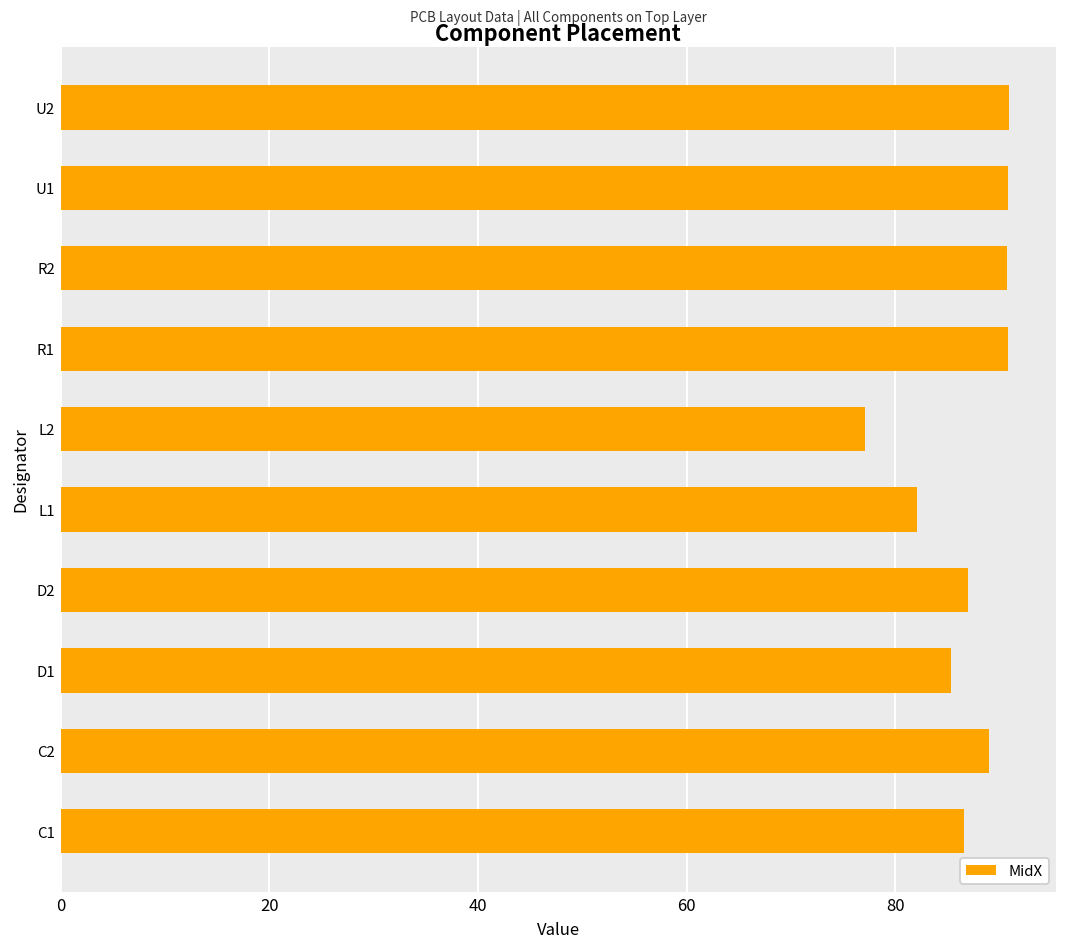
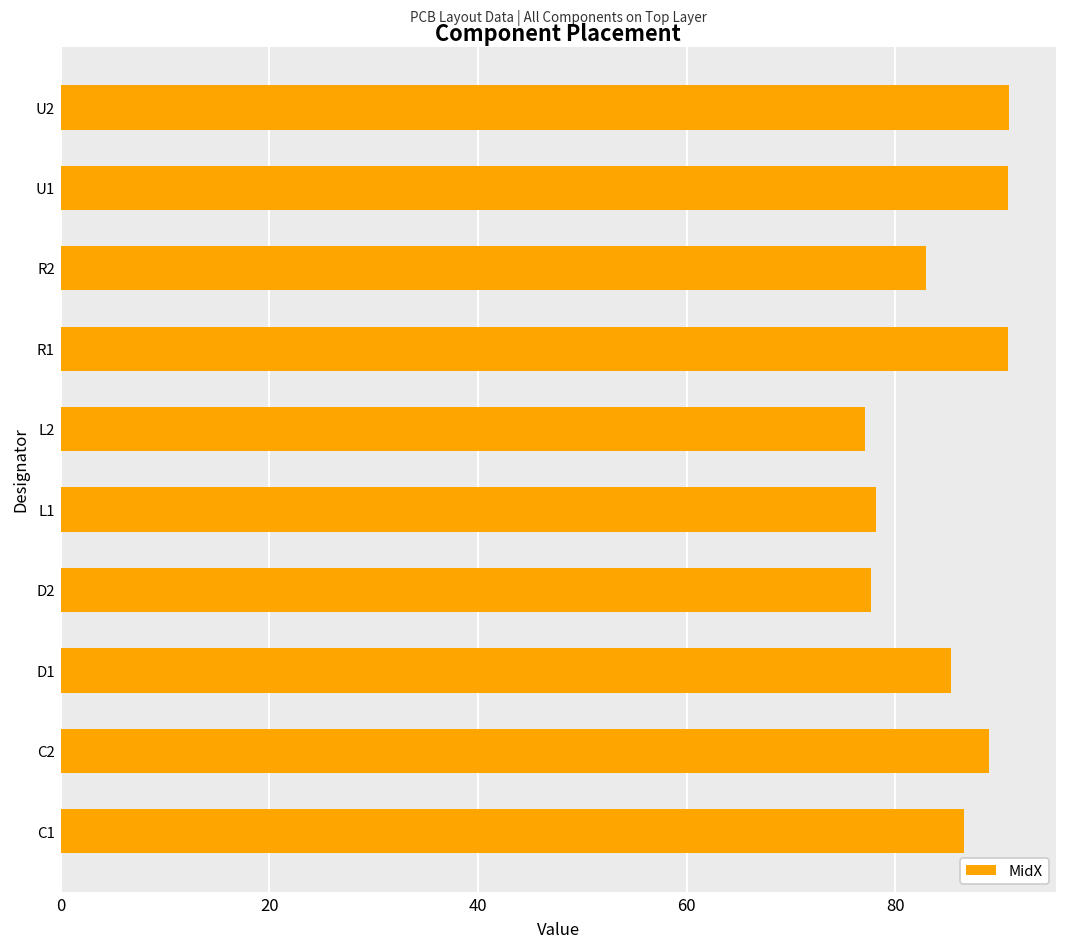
  {
    "U2": 91,
    "U1": 91,
-   "R2": 91,
+   "R2": 83,
    "R1": 91,
    "L2": 77,
-   "L1": 82,
-   "D2": 87,
+   "L1": 78,
+   "D2": 78,
    "D1": 85,
    "C2": 89,
    "C1": 87
  }
